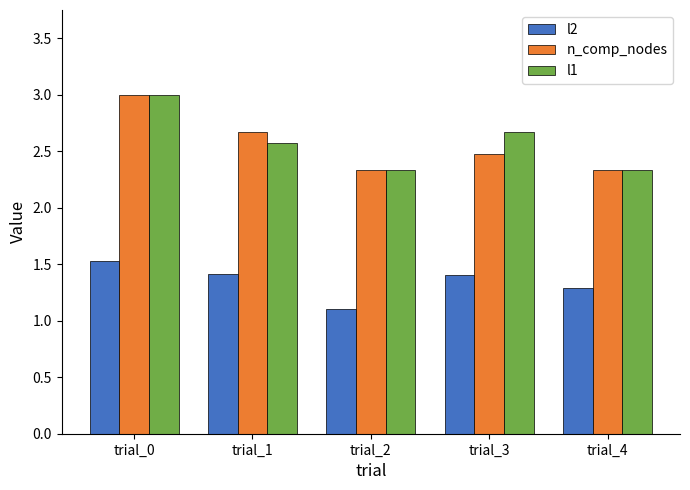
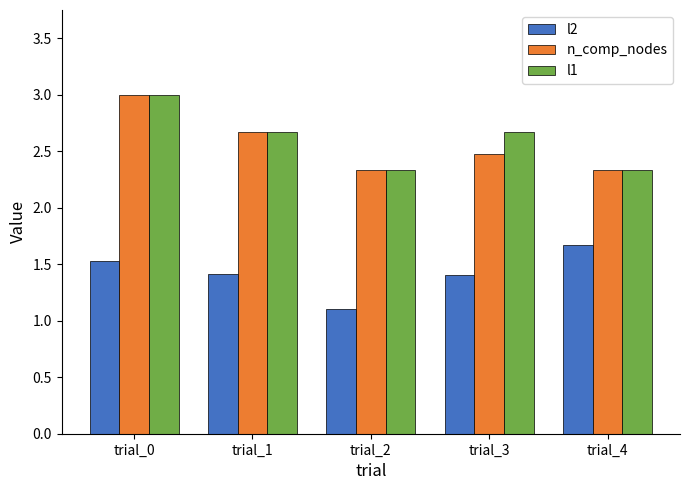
  {
    "l2": {
      "trial_0": 1.53,
      "trial_1": 1.41,
      "trial_2": 1.11,
      "trial_3": 1.40,
-     "trial_4": 1.29
+     "trial_4": 1.67
    },
    "n_comp_nodes": {
      "trial_0": 3.00,
      "trial_1": 2.67,
      "trial_2": 2.33,
      "trial_3": 2.47,
      "trial_4": 2.33
    },
    "l1": {
      "trial_0": 3.00,
-     "trial_1": 2.57,
+     "trial_1": 2.67,
      "trial_2": 2.33,
      "trial_3": 2.67,
      "trial_4": 2.33
    }
  }
